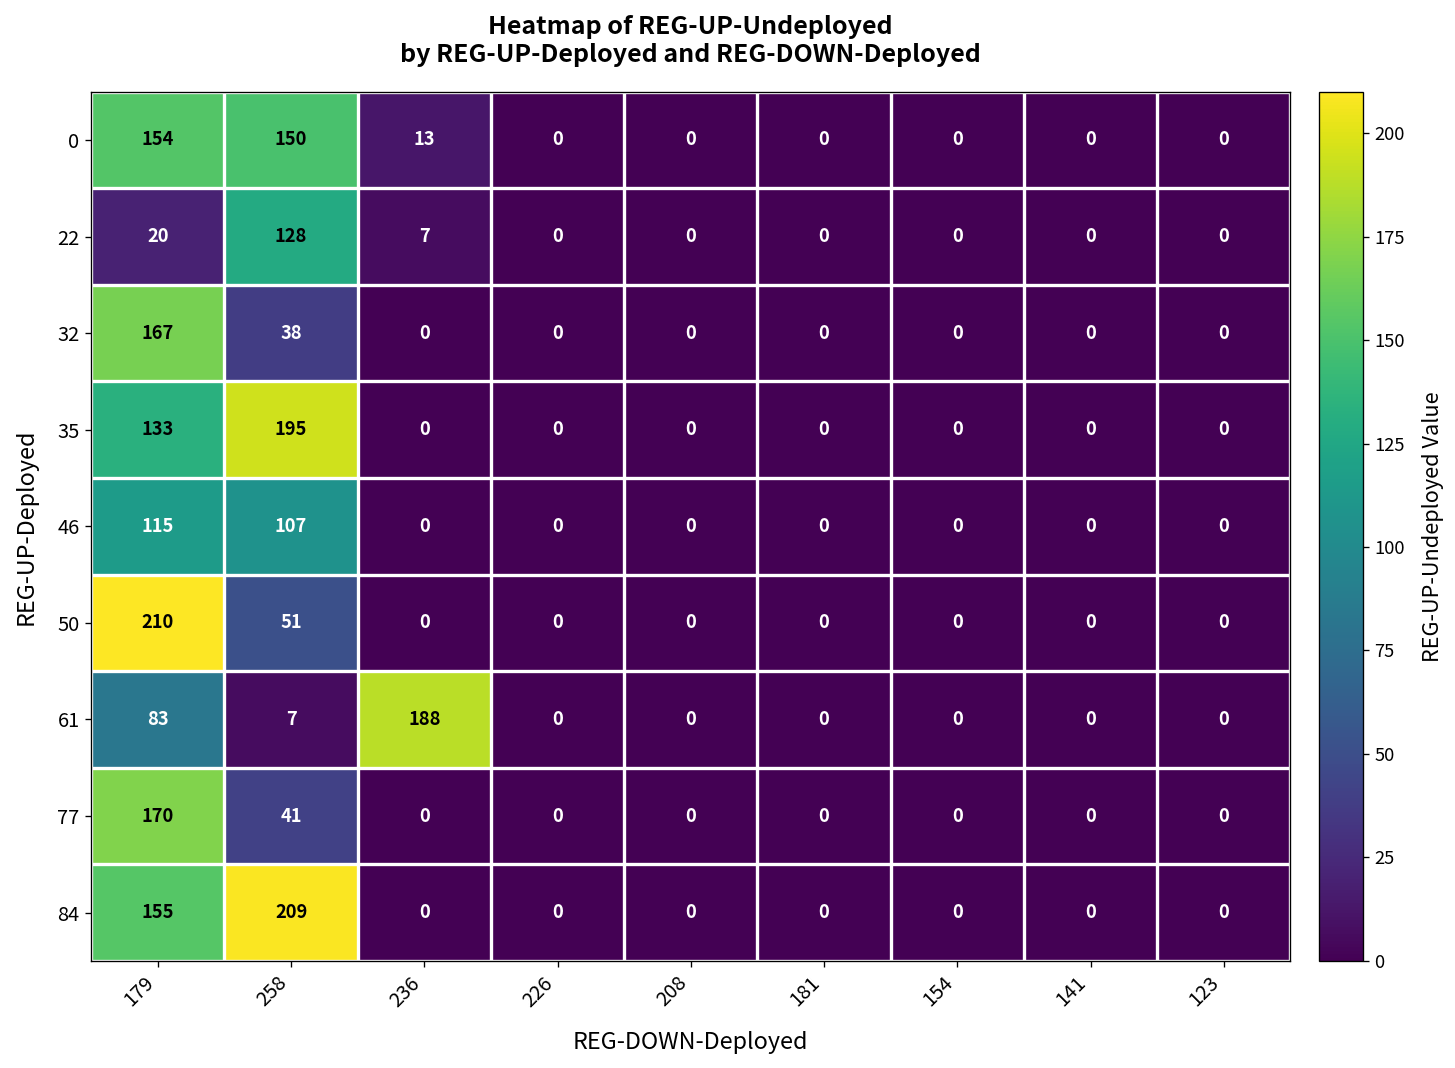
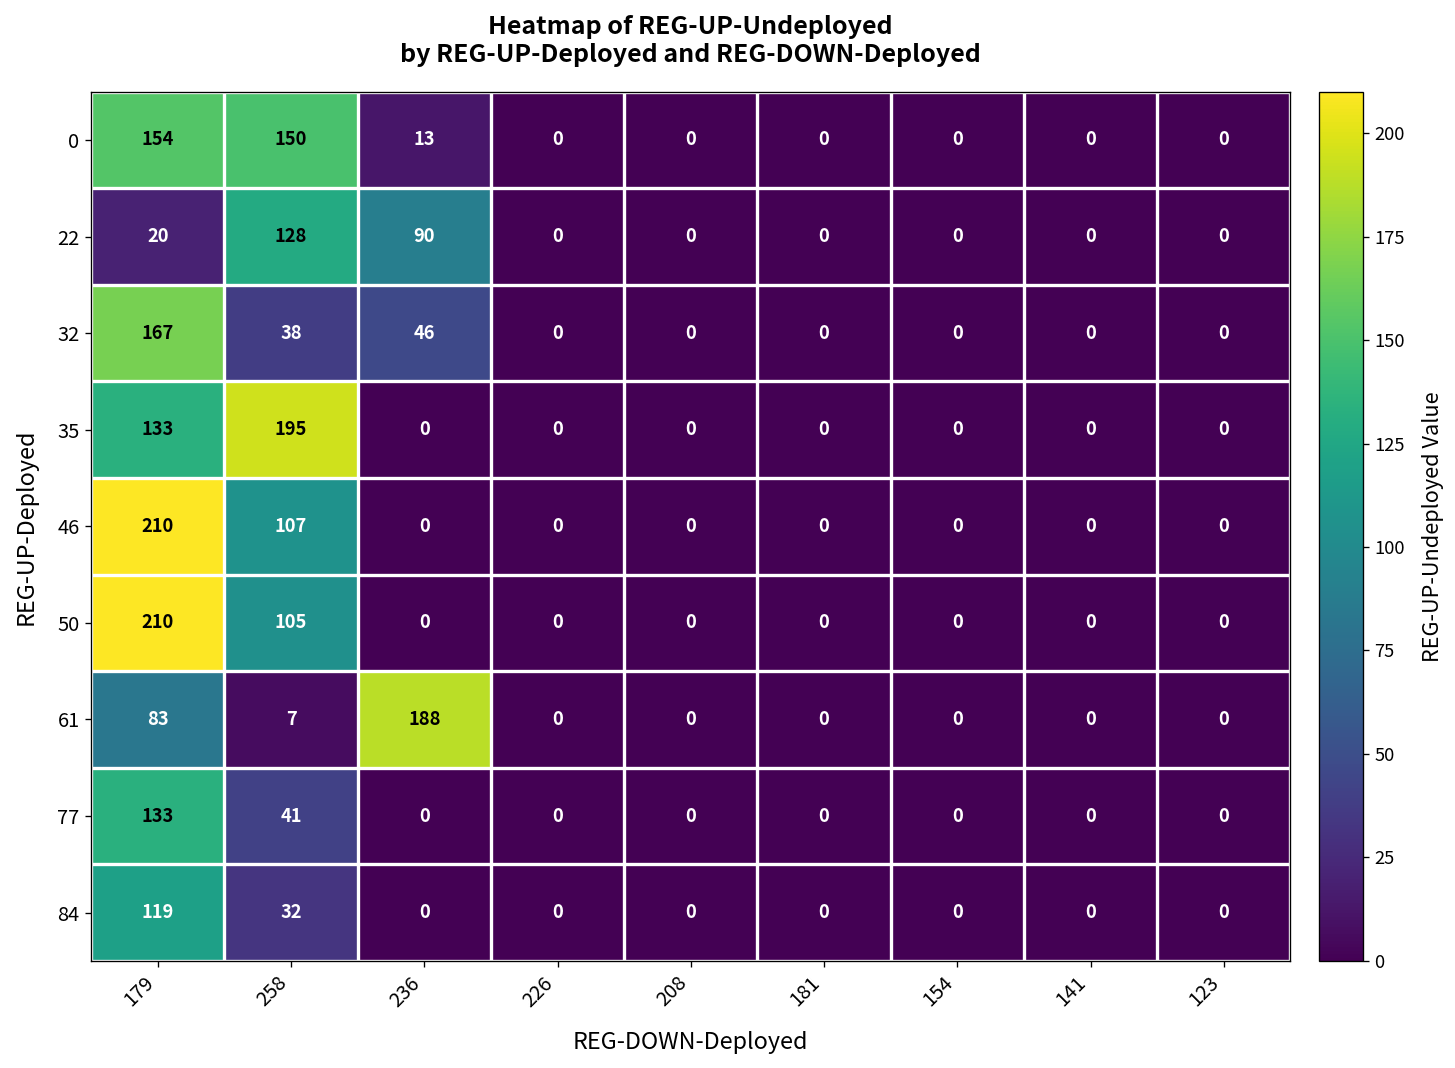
  {
    "0": {
      "179": 154,
      "258": 150,
      "236": 13,
      "226": 0,
      "208": 0,
      "181": 0,
      "154": 0,
      "141": 0,
      "123": 0
    },
    "22": {
      "179": 20,
      "258": 128,
-     "236": 7,
+     "236": 90,
      "226": 0,
      "208": 0,
      "181": 0,
      "154": 0,
      "141": 0,
      "123": 0
    },
    "32": {
      "179": 167,
      "258": 38,
-     "236": 0,
+     "236": 46,
      "226": 0,
      "208": 0,
      "181": 0,
      "154": 0,
      "141": 0,
      "123": 0
    },
    "35": {
      "179": 133,
      "258": 195,
      "236": 0,
      "226": 0,
      "208": 0,
      "181": 0,
      "154": 0,
      "141": 0,
      "123": 0
    },
    "46": {
-     "179": 115,
+     "179": 210,
      "258": 107,
      "236": 0,
      "226": 0,
      "208": 0,
      "181": 0,
      "154": 0,
      "141": 0,
      "123": 0
    },
    "50": {
      "179": 210,
-     "258": 51,
+     "258": 105,
      "236": 0,
      "226": 0,
      "208": 0,
      "181": 0,
      "154": 0,
      "141": 0,
      "123": 0
    },
    "61": {
      "179": 83,
      "258": 7,
      "236": 188,
      "226": 0,
      "208": 0,
      "181": 0,
      "154": 0,
      "141": 0,
      "123": 0
    },
    "77": {
-     "179": 170,
+     "179": 133,
      "258": 41,
      "236": 0,
      "226": 0,
      "208": 0,
      "181": 0,
      "154": 0,
      "141": 0,
      "123": 0
    },
    "84": {
-     "179": 155,
-     "258": 209,
+     "179": 119,
+     "258": 32,
      "236": 0,
      "226": 0,
      "208": 0,
      "181": 0,
      "154": 0,
      "141": 0,
      "123": 0
    }
  }
